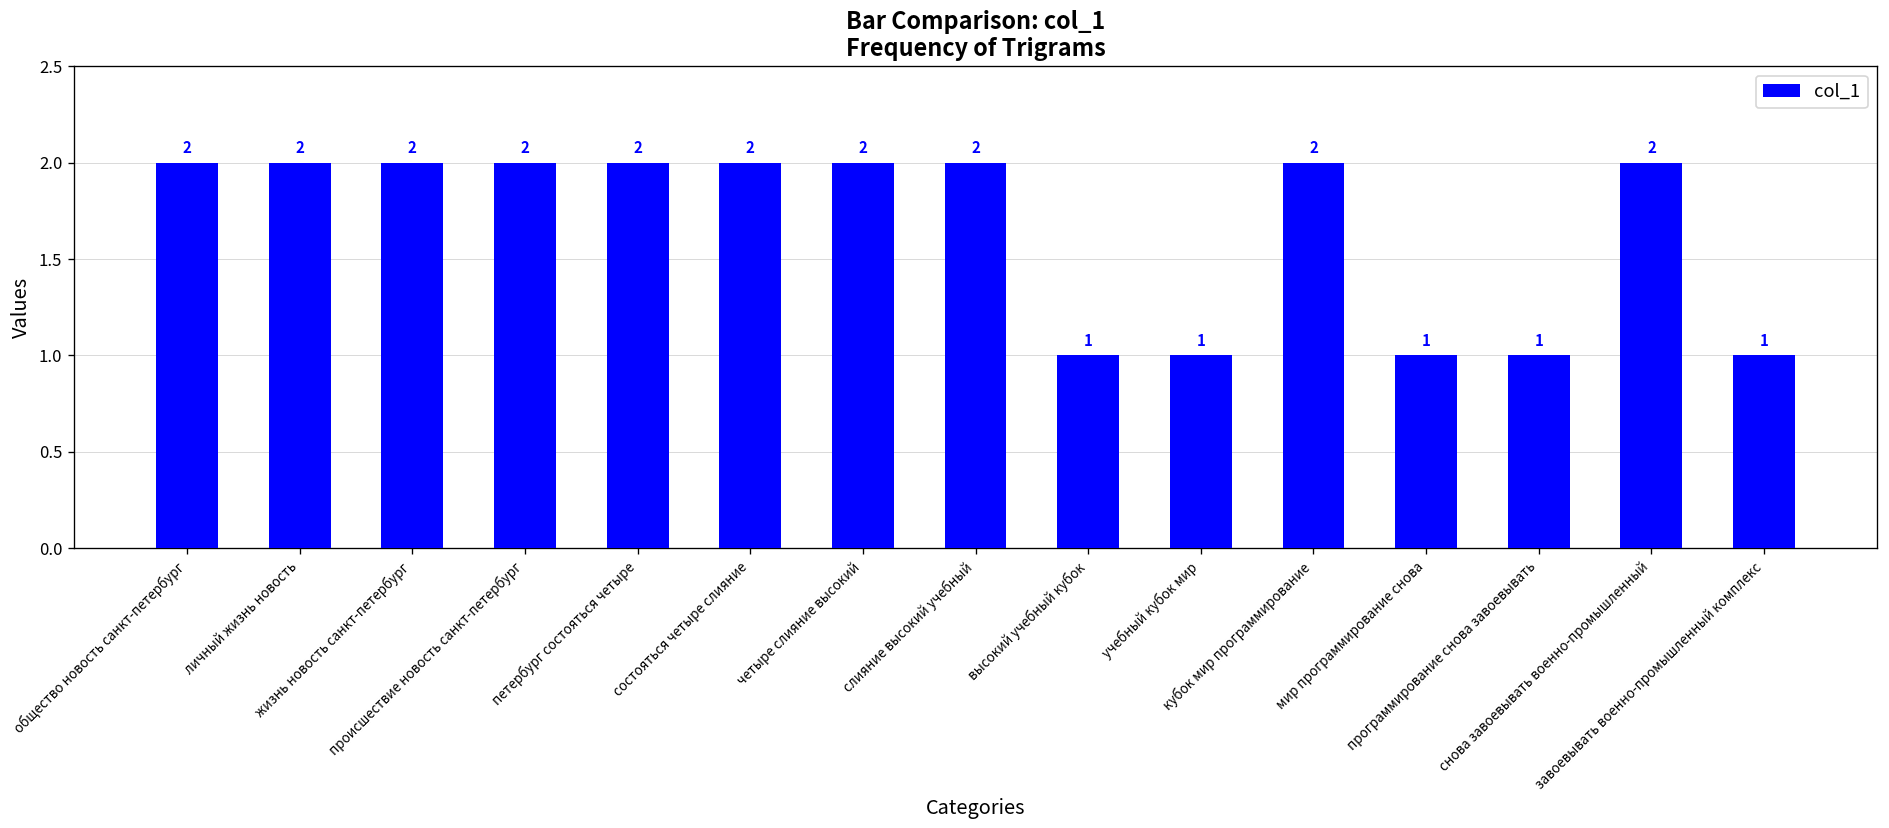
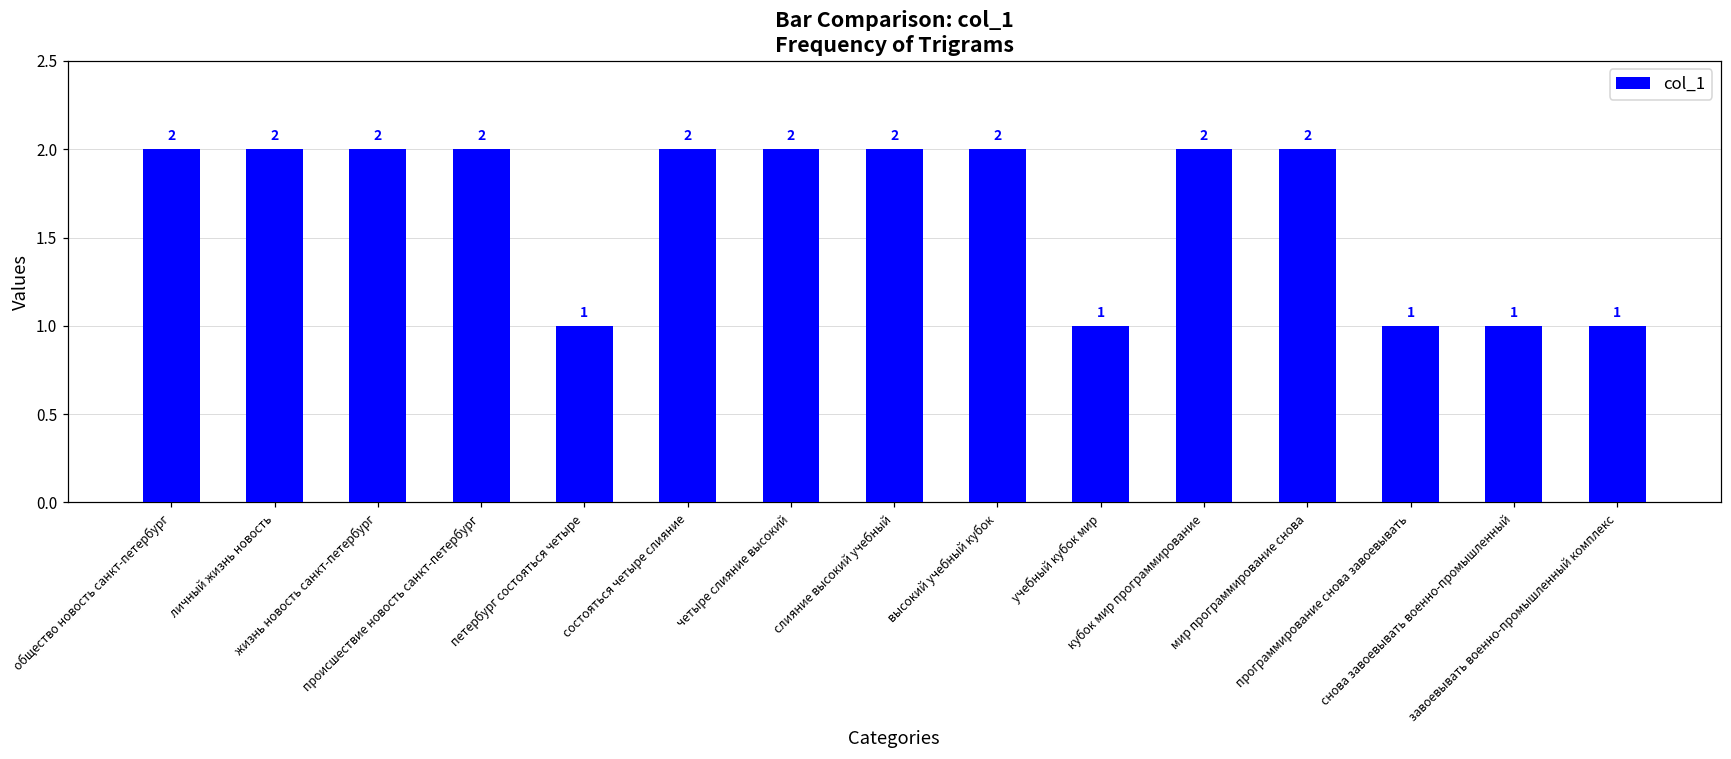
  {
    "общество новость санкт-петербург": 2,
    "личный жизнь новость": 2,
    "жизнь новость санкт-петербург": 2,
    "происшествие новость санкт-петербург": 2,
-   "петербург состояться четыре": 2,
+   "петербург состояться четыре": 1,
    "состояться четыре слияние": 2,
    "четыре слияние высокий": 2,
    "слияние высокий учебный": 2,
-   "высокий учебный кубок": 1,
+   "высокий учебный кубок": 2,
    "учебный кубок мир": 1,
    "кубок мир программирование": 2,
-   "мир программирование снова": 1,
+   "мир программирование снова": 2,
    "программирование снова завоевывать": 1,
-   "снова завоевывать военно-промышленный": 2,
+   "снова завоевывать военно-промышленный": 1,
    "завоевывать военно-промышленный комплекс": 1
  }
